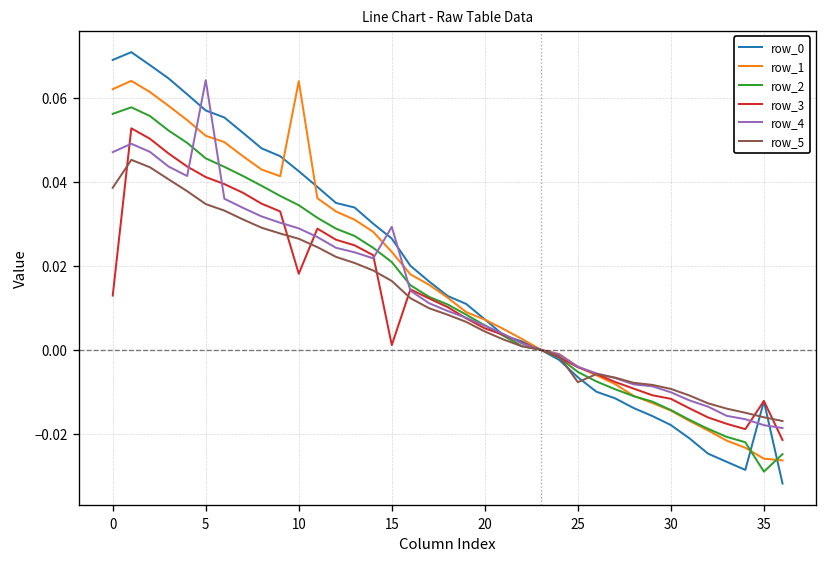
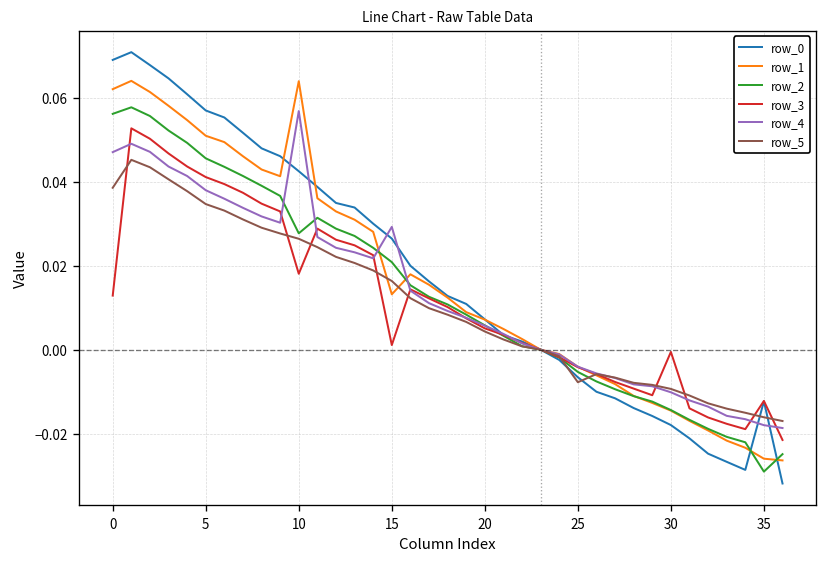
  {
    "row_0": {
      "0": 0.069,
      "5": 0.057,
      "10": 0.042,
      "15": 0.026,
      "25": -0.007,
      "30": -0.018
    },
    "row_1": {
      "0": 0.062,
      "5": 0.051,
      "10": 0.064,
-     "15": 0.023,
+     "15": 0.013,
      "35": -0.026
    },
    "row_2": {
      "0": 0.056,
      "5": 0.046,
-     "10": 0.034,
+     "10": 0.028,
      "15": 0.021,
      "25": -0.005,
      "35": -0.029
    },
    "row_3": {
      "0": 0.013,
      "5": 0.041,
      "10": 0.018,
      "15": 0.001,
-     "30": -0.012
+     "30": -0.001
    },
    "row_4": {
      "0": 0.047,
-     "5": 0.064,
-     "10": 0.029,
+     "5": 0.038,
+     "10": 0.057,
      "15": 0.029,
      "30": -0.010,
      "35": -0.018
    },
    "row_5": {
      "0": 0.039,
      "5": 0.035,
      "10": 0.026,
      "15": 0.016,
      "20": 0.004,
      "25": -0.008,
      "30": -0.009,
      "35": -0.016
    }
  }
